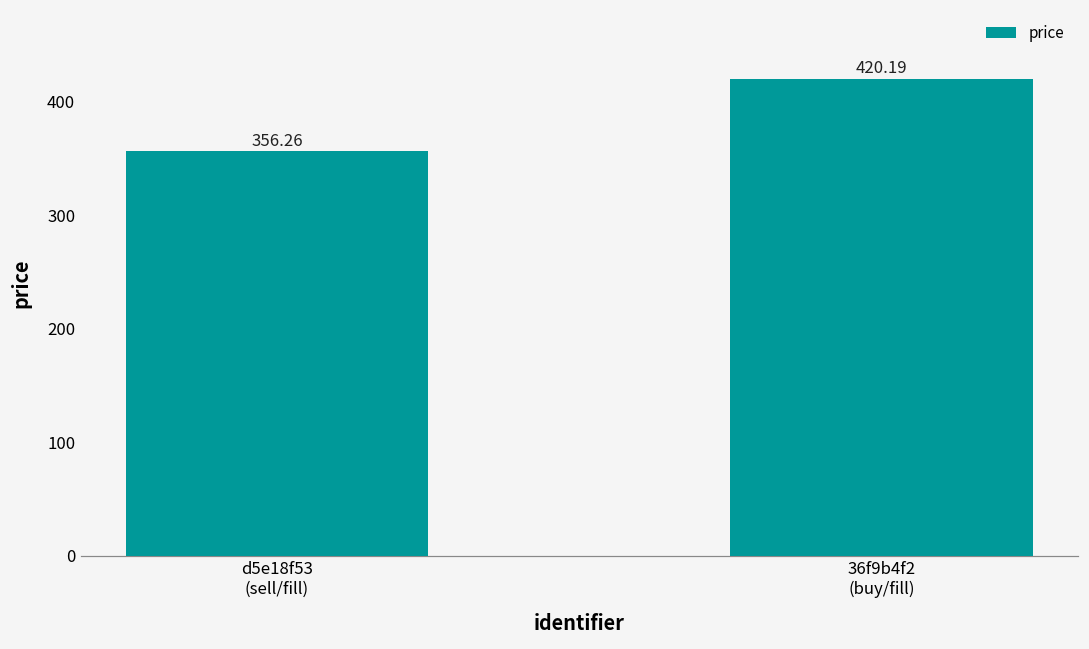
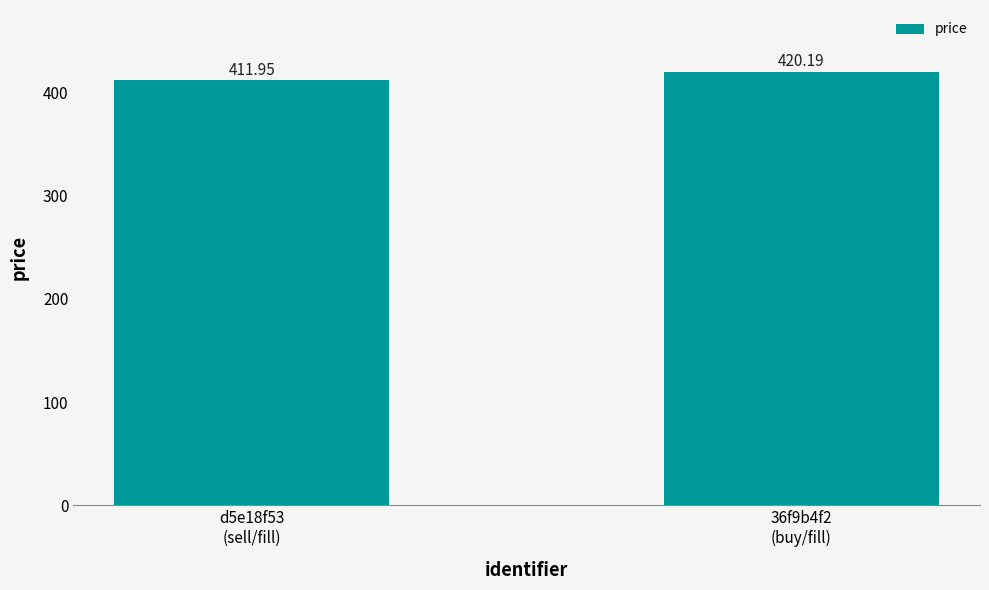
  {
-   "d5e18f53 (sell/fill)": 356.26,
+   "d5e18f53 (sell/fill)": 411.95,
    "36f9b4f2 (buy/fill)": 420.19
  }
